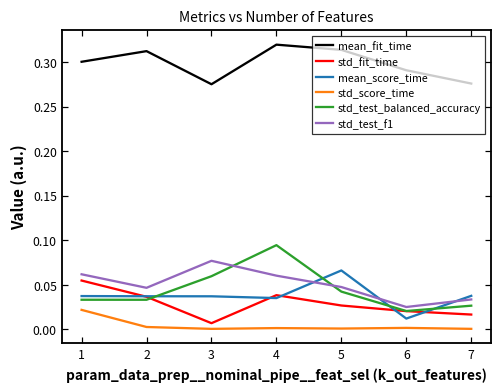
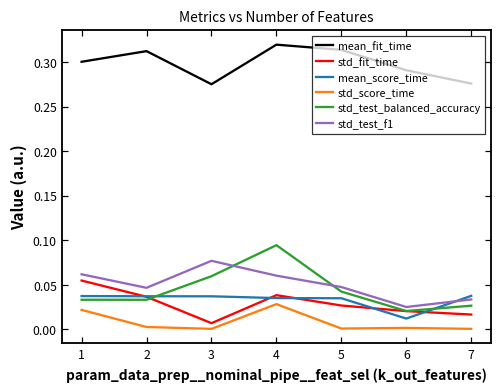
  {
    "mean_fit_time": {
      "1": 0.30,
      "2": 0.31,
      "3": 0.28,
      "4": 0.32
    },
    "std_fit_time": {
      "1": 0.05,
      "3": 0.01,
      "4": 0.04,
      "5": 0.03,
      "7": 0.02
    },
    "mean_score_time": {
      "1": 0.04,
      "3": 0.04,
      "4": 0.04,
-     "5": 0.07,
+     "5": 0.04,
      "6": 0.01,
      "7": 0.04
    },
    "std_score_time": {
      "1": 0.02,
      "2": 0.00,
      "3": 0.00,
-     "4": 0.00,
+     "4": 0.03,
      "5": 0.00,
      "6": 0.00,
      "7": 0.00
    },
    "std_test_balanced_accuracy": {
      "1": 0.03,
      "2": 0.03,
      "3": 0.06,
      "4": 0.09,
      "5": 0.04,
      "7": 0.03
    },
    "std_test_f1": {
      "1": 0.06,
      "2": 0.05,
      "3": 0.08,
      "4": 0.06,
      "5": 0.05,
      "6": 0.03,
      "7": 0.03
    }
  }
